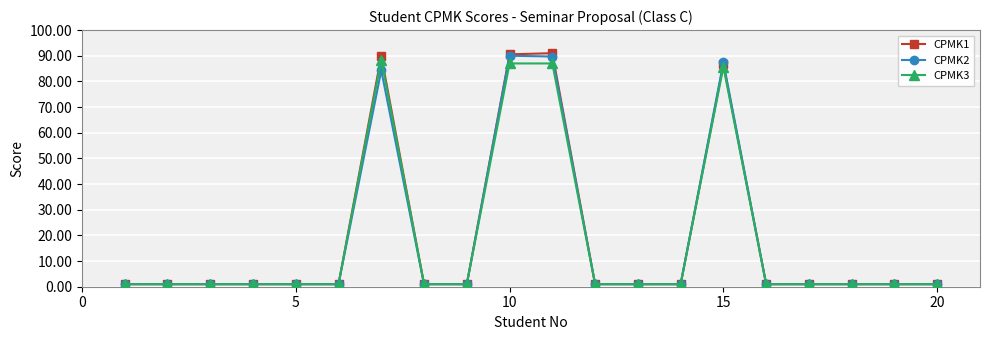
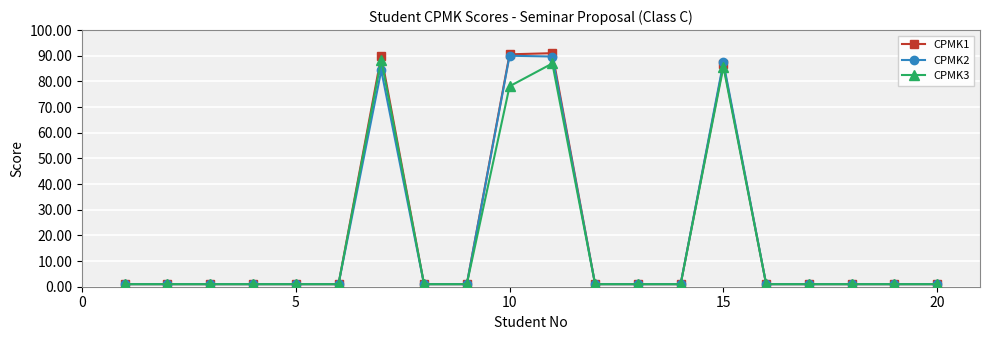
  {
    "CPMK3": {
-     "10": 87
+     "10": 78
    }
  }
